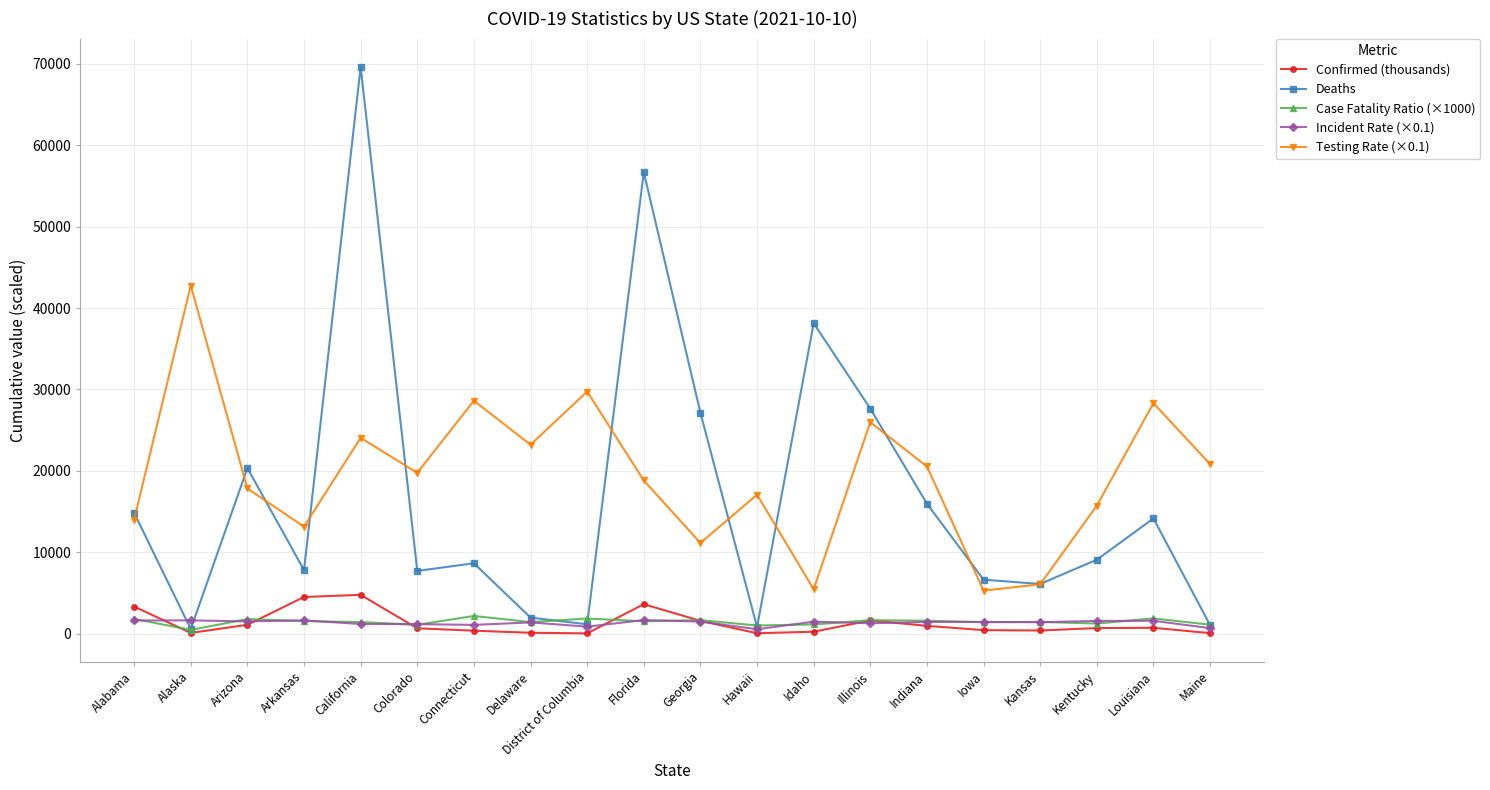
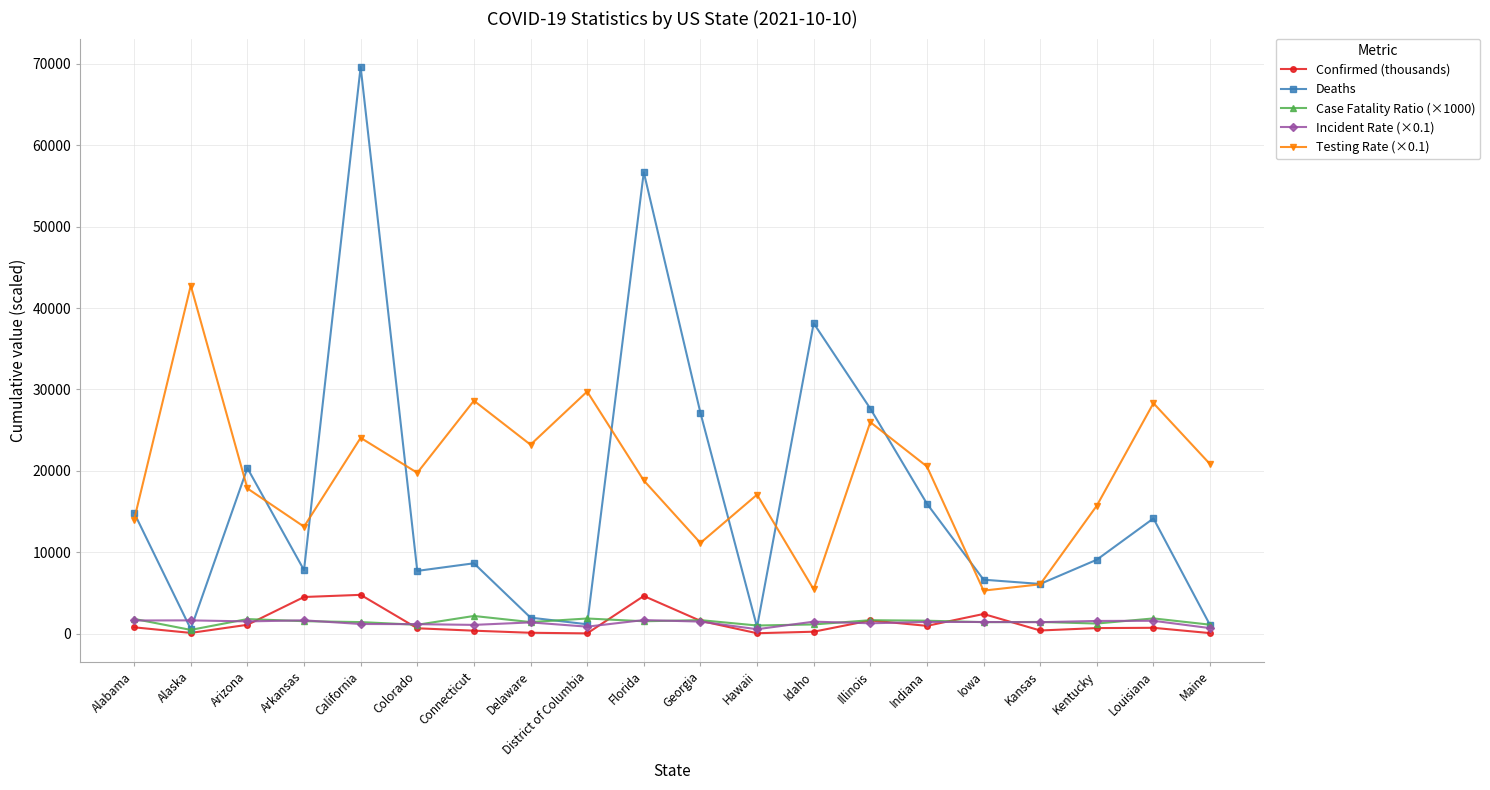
  {
    "Confirmed (thousands)": {
-     "Alabama": 3000,
+     "Alabama": 1000,
      "Alaska": 0,
      "Arizona": 1000,
      "Arkansas": 5000,
      "California": 5000,
      "Colorado": 1000,
      "Connecticut": 0,
      "Delaware": 0,
      "District of Columbia": 0,
-     "Florida": 4000,
+     "Florida": 5000,
      "Hawaii": 0,
      "Idaho": 0,
      "Indiana": 1000,
-     "Iowa": 0,
+     "Iowa": 2000,
      "Kansas": 0,
      "Kentucky": 1000,
      "Louisiana": 1000,
      "Maine": 0
    },
    "Deaths": {
      "Alabama": 15000,
      "Arizona": 20000,
      "Arkansas": 8000,
      "California": 70000,
      "Colorado": 8000,
      "Connecticut": 9000,
      "Delaware": 2000,
      "Florida": 57000,
      "Georgia": 27000,
      "Idaho": 38000,
      "Illinois": 28000,
      "Indiana": 16000,
      "Iowa": 7000,
      "Kentucky": 9000,
      "Louisiana": 14000
    },
    "Case Fatality Ratio (×1000)": {
      "Connecticut": 2000,
      "District of Columbia": 2000,
      "Idaho": 1000,
      "Kentucky": 1000
    },
    "Incident Rate (×0.1)": {
      "Alaska": 2000,
      "Connecticut": 1000,
      "Idaho": 2000,
      "Illinois": 1000,
      "Kentucky": 2000,
      "Maine": 1000
    },
    "Testing Rate (×0.1)": {
      "Alabama": 14000,
      "Alaska": 43000,
      "Arizona": 18000,
      "Arkansas": 13000,
      "California": 24000,
      "Colorado": 20000,
      "Connecticut": 29000,
      "Delaware": 23000,
      "District of Columbia": 30000,
      "Florida": 19000,
      "Georgia": 11000,
      "Hawaii": 17000,
      "Idaho": 5000,
      "Illinois": 26000,
      "Indiana": 21000,
      "Iowa": 5000,
      "Kentucky": 16000,
      "Louisiana": 28000,
      "Maine": 21000
    }
  }
